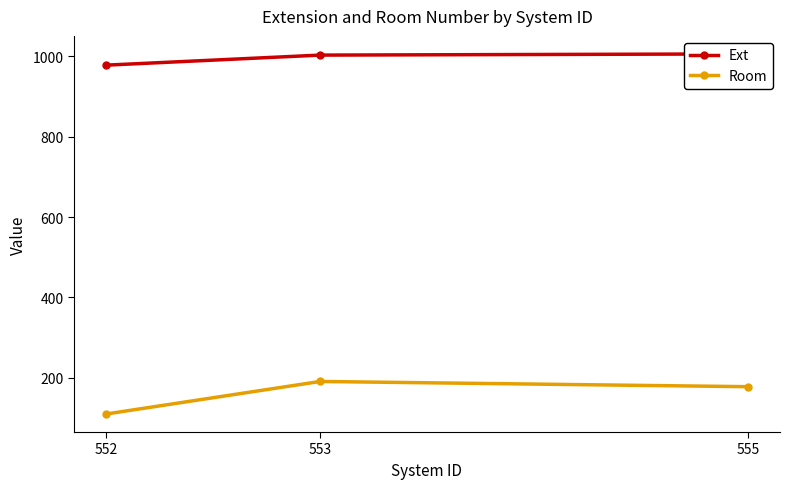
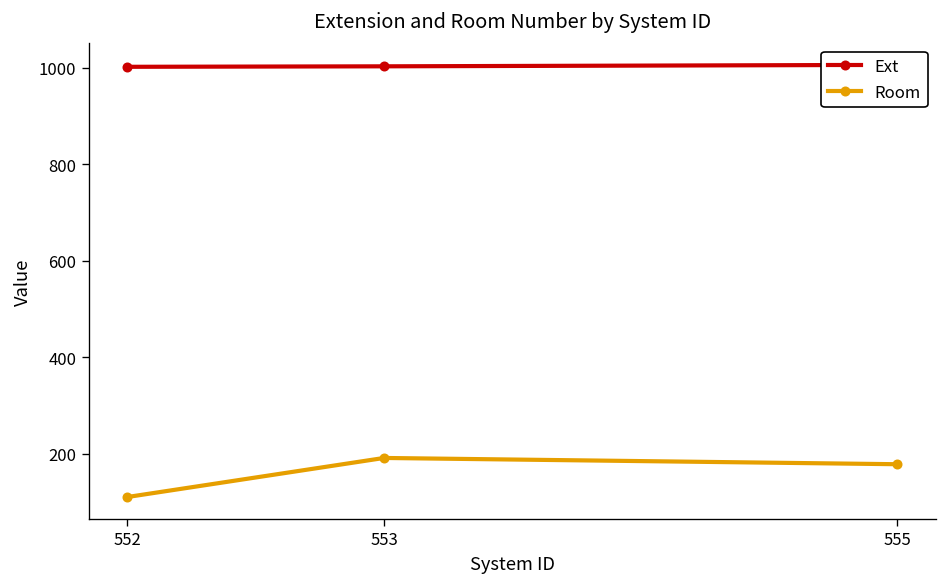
  {
    "Ext": {
-     "552": 980,
+     "552": 1000,
      "553": 1000
    },
    "Room": {
      "552": 110,
      "553": 190,
      "555": 180
    }
  }
